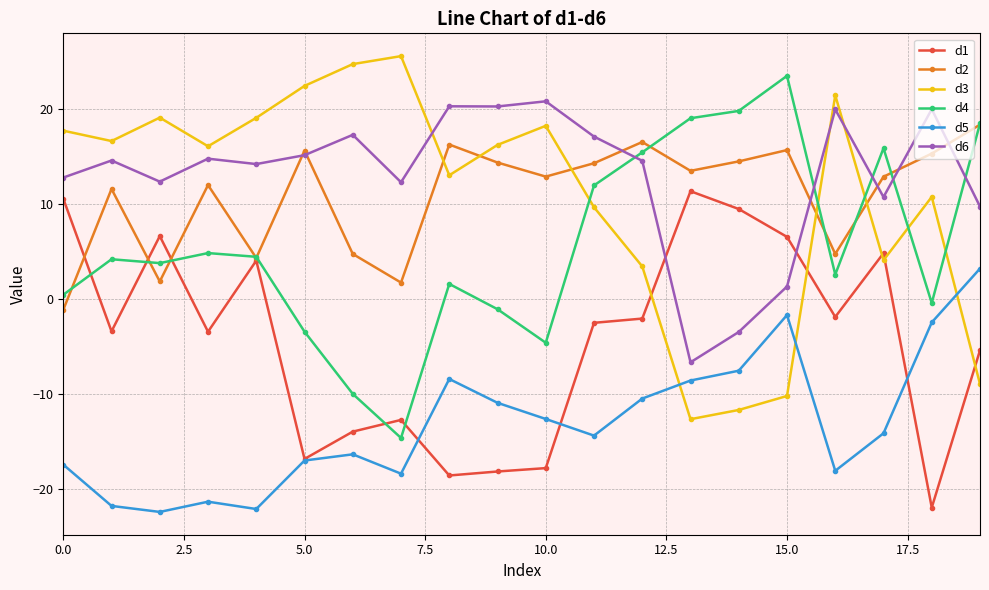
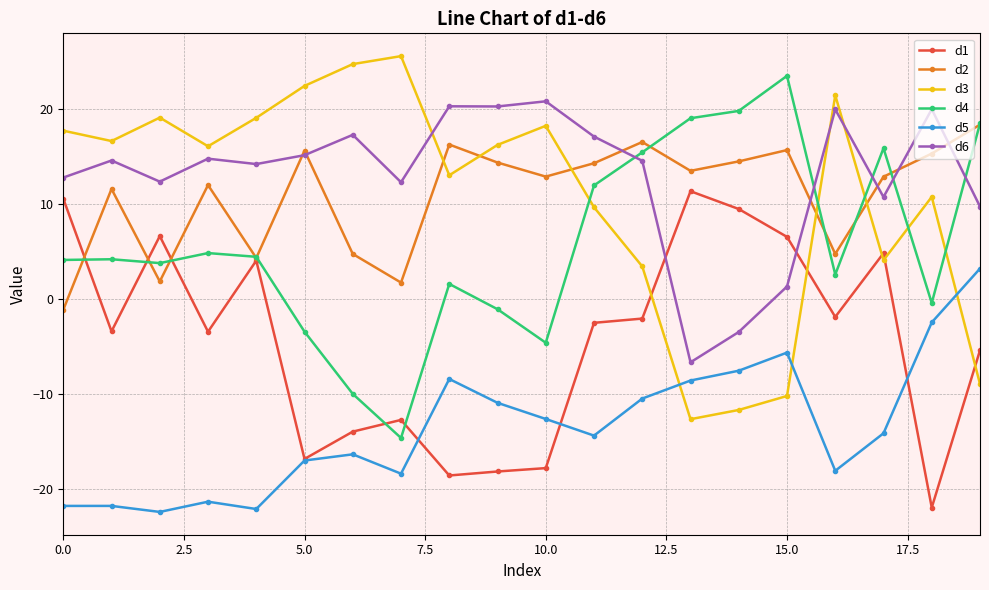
  {
    "d3": {
      "0.0": 18,
      "5.0": 22,
      "10.0": 18,
      "15.0": -10
    },
    "d4": {
-     "0.0": 0,
+     "0.0": 4,
      "5.0": -3,
      "10.0": -5,
      "15.0": 24
    },
    "d5": {
-     "0.0": -17,
+     "0.0": -22,
      "10.0": -13,
-     "15.0": -2
+     "15.0": -6
    },
    "d6": {
      "0.0": 13,
      "5.0": 15,
      "10.0": 21,
      "15.0": 1
    }
  }
